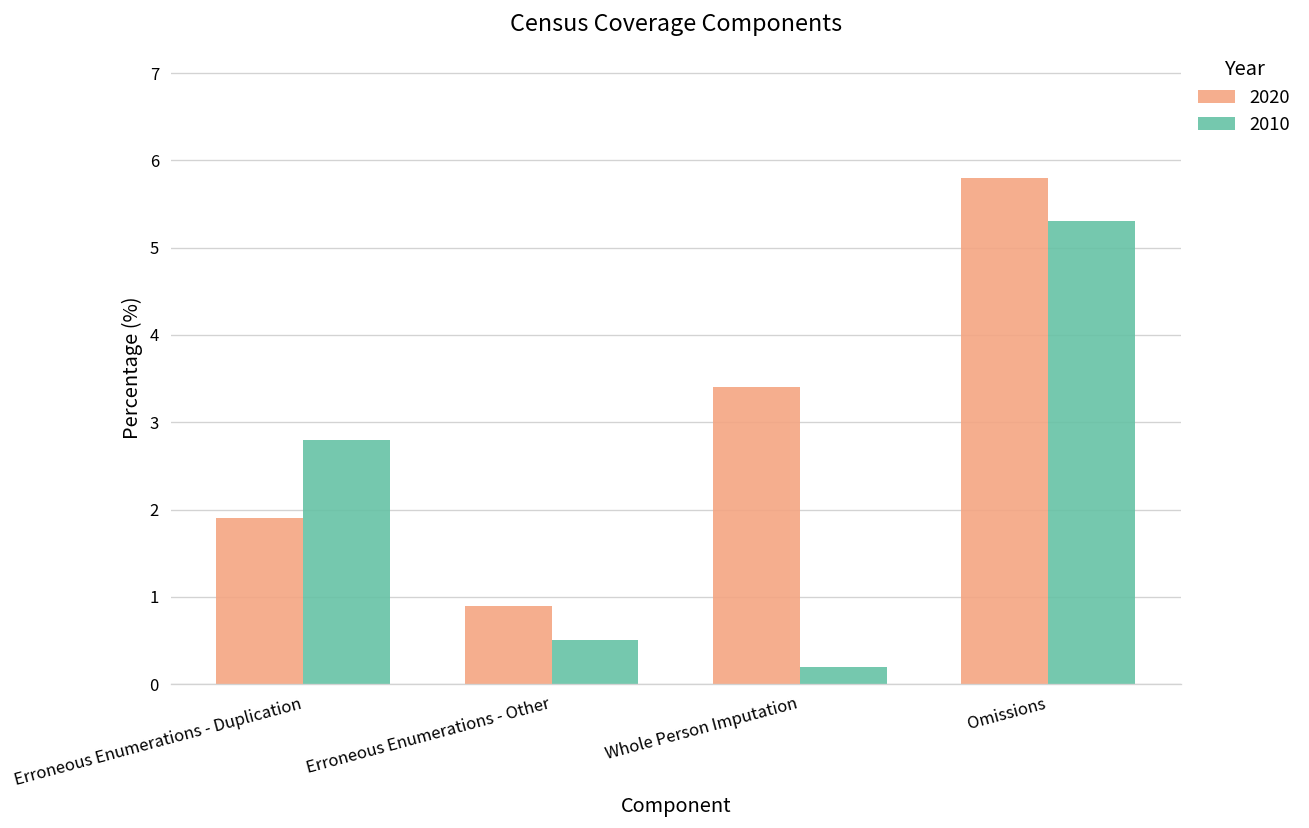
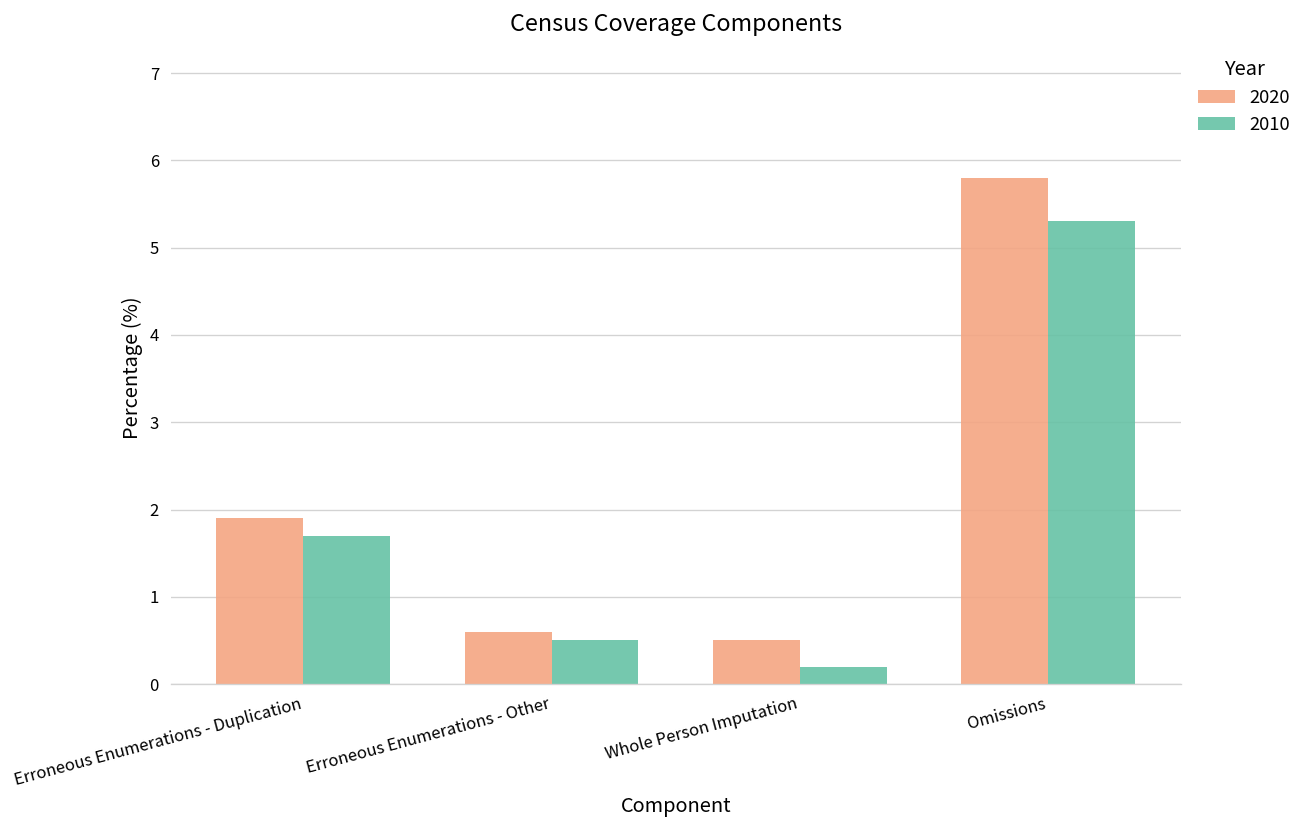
  {
    "2020": {
      "Erroneous Enumerations - Duplication": 1.9,
-     "Erroneous Enumerations - Other": 0.9,
-     "Whole Person Imputation": 3.4,
+     "Erroneous Enumerations - Other": 0.6,
+     "Whole Person Imputation": 0.5,
      "Omissions": 5.8
    },
    "2010": {
-     "Erroneous Enumerations - Duplication": 2.8,
+     "Erroneous Enumerations - Duplication": 1.7,
      "Erroneous Enumerations - Other": 0.5,
      "Whole Person Imputation": 0.2,
      "Omissions": 5.3
    }
  }
